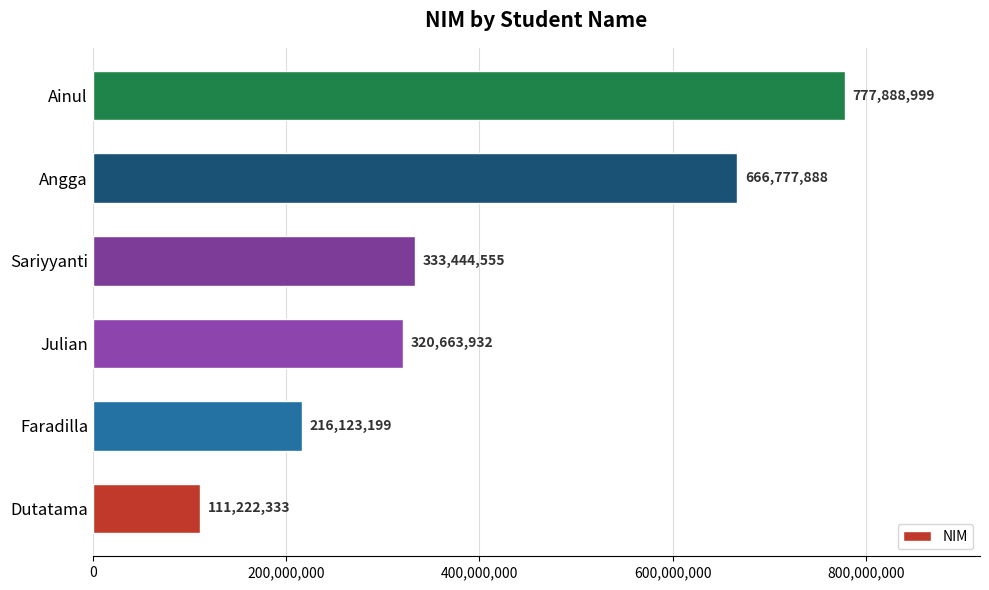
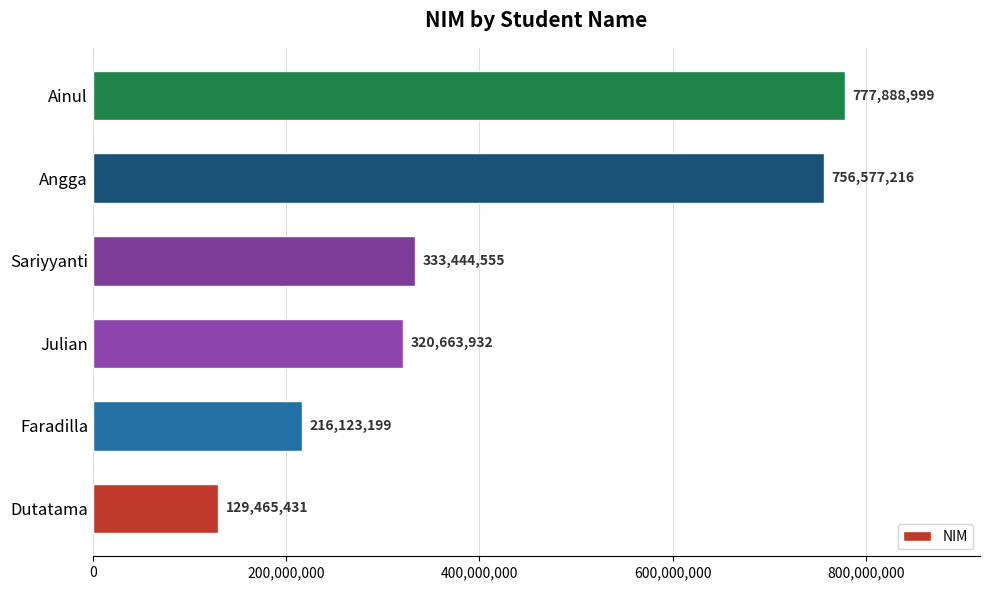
  {
    "Ainul": "777,888,999",
-   "Angga": "666,777,888",
+   "Angga": "756,577,216",
    "Sariyyanti": "333,444,555",
    "Julian": "320,663,932",
    "Faradilla": "216,123,199",
-   "Dutatama": "111,222,333"
+   "Dutatama": "129,465,431"
  }
